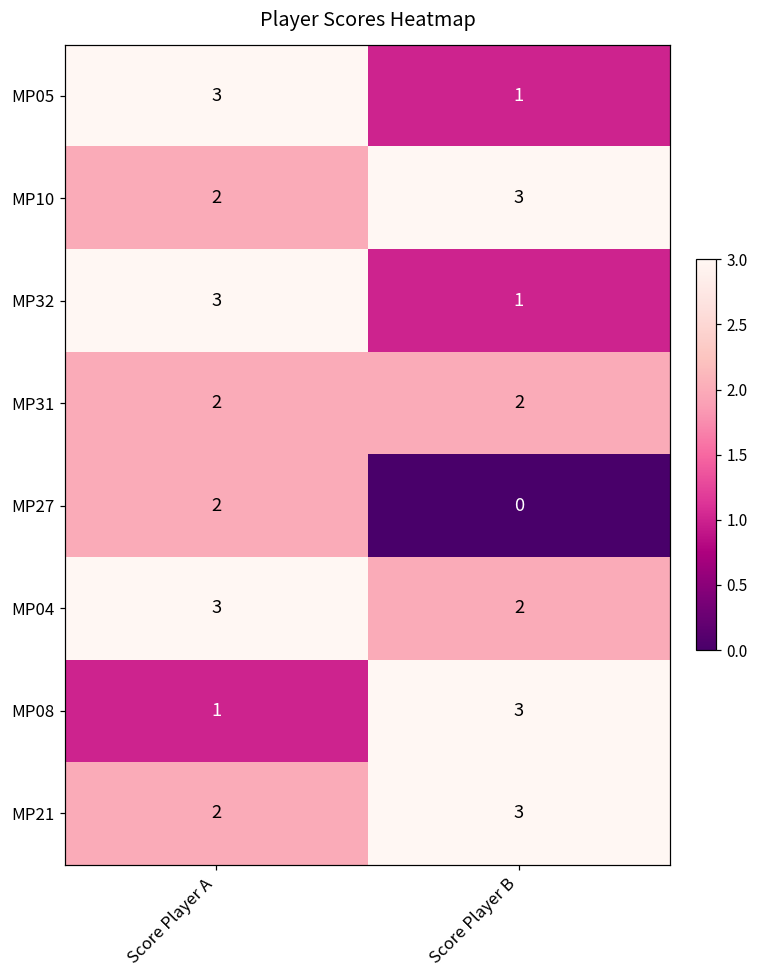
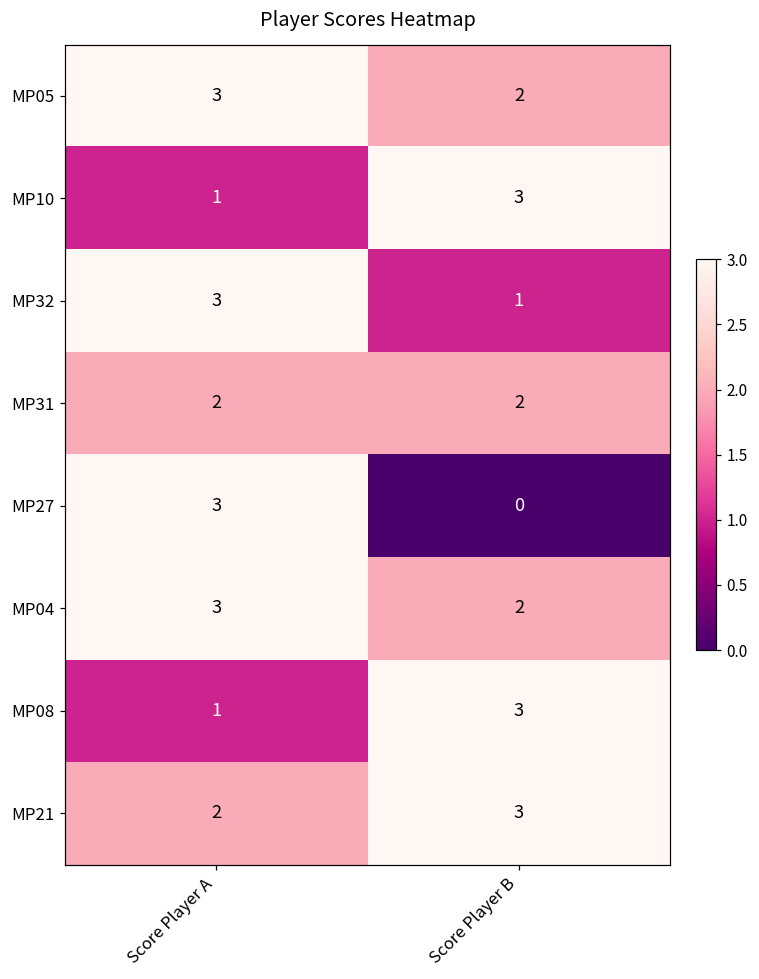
  {
    "MP05": {
      "Score Player A": 3,
-     "Score Player B": 1
+     "Score Player B": 2
    },
    "MP10": {
-     "Score Player A": 2,
+     "Score Player A": 1,
      "Score Player B": 3
    },
    "MP32": {
      "Score Player A": 3,
      "Score Player B": 1
    },
    "MP31": {
      "Score Player A": 2,
      "Score Player B": 2
    },
    "MP27": {
-     "Score Player A": 2,
+     "Score Player A": 3,
      "Score Player B": 0
    },
    "MP04": {
      "Score Player A": 3,
      "Score Player B": 2
    },
    "MP08": {
      "Score Player A": 1,
      "Score Player B": 3
    },
    "MP21": {
      "Score Player A": 2,
      "Score Player B": 3
    }
  }
